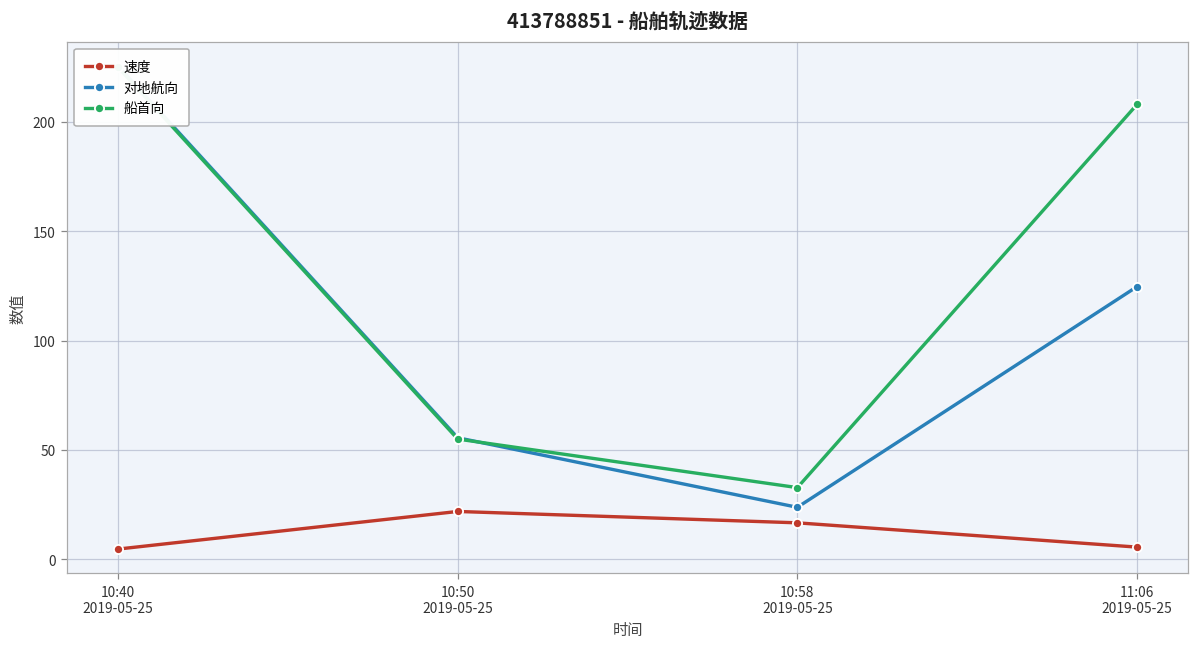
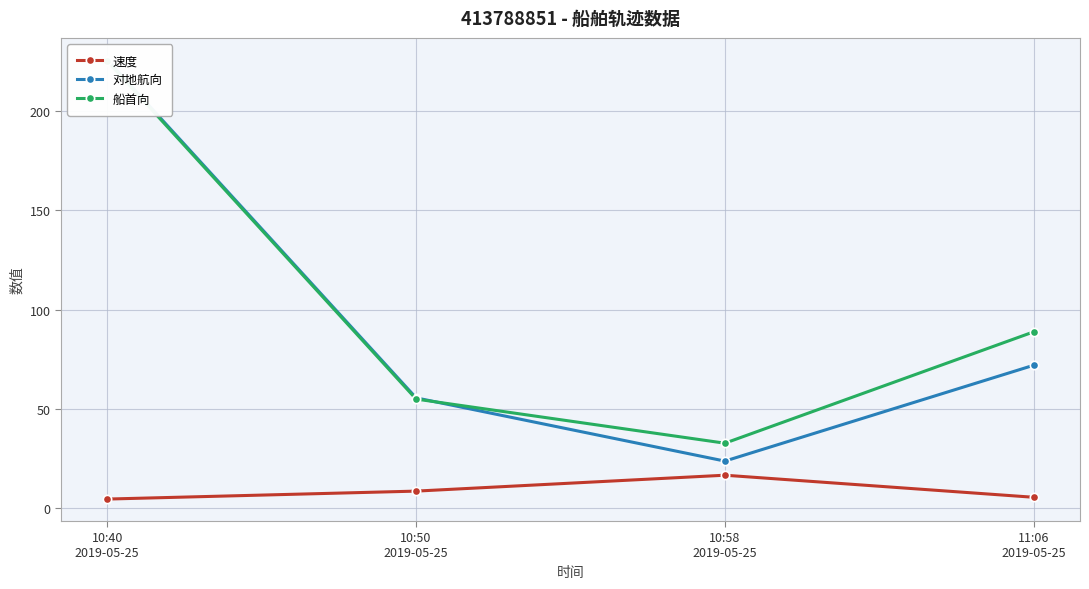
  {
    "速度": {
      "10:40 2019-05-25": 5,
-     "10:50 2019-05-25": 22,
+     "10:50 2019-05-25": 9,
      "10:58 2019-05-25": 17,
      "11:06 2019-05-25": 6
    },
    "对地航向": {
      "10:58 2019-05-25": 24,
-     "11:06 2019-05-25": 125
+     "11:06 2019-05-25": 72
    },
    "船首向": {
      "10:58 2019-05-25": 33,
-     "11:06 2019-05-25": 208
+     "11:06 2019-05-25": 89
    }
  }
